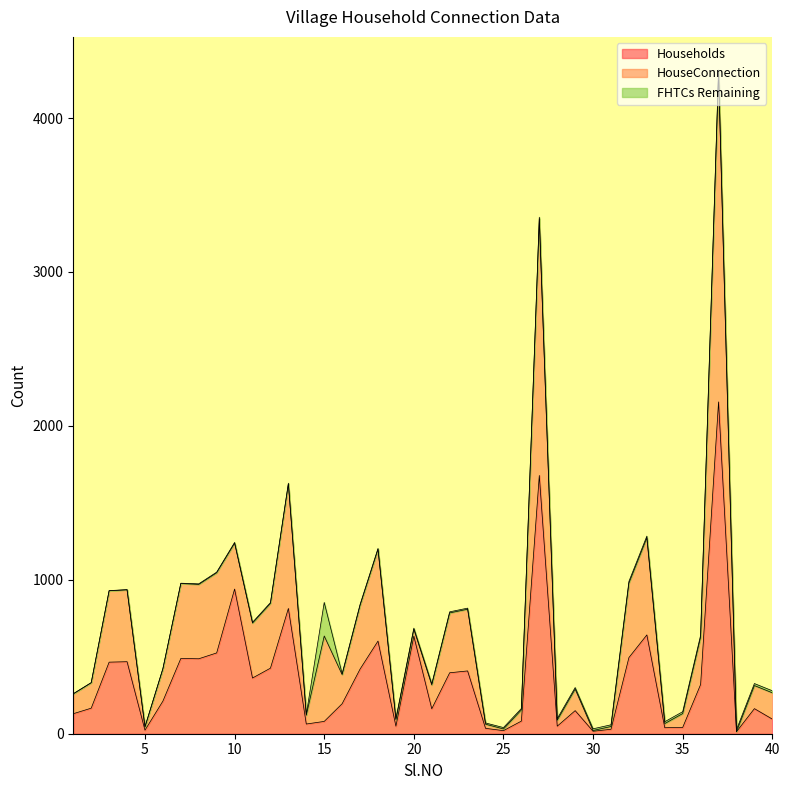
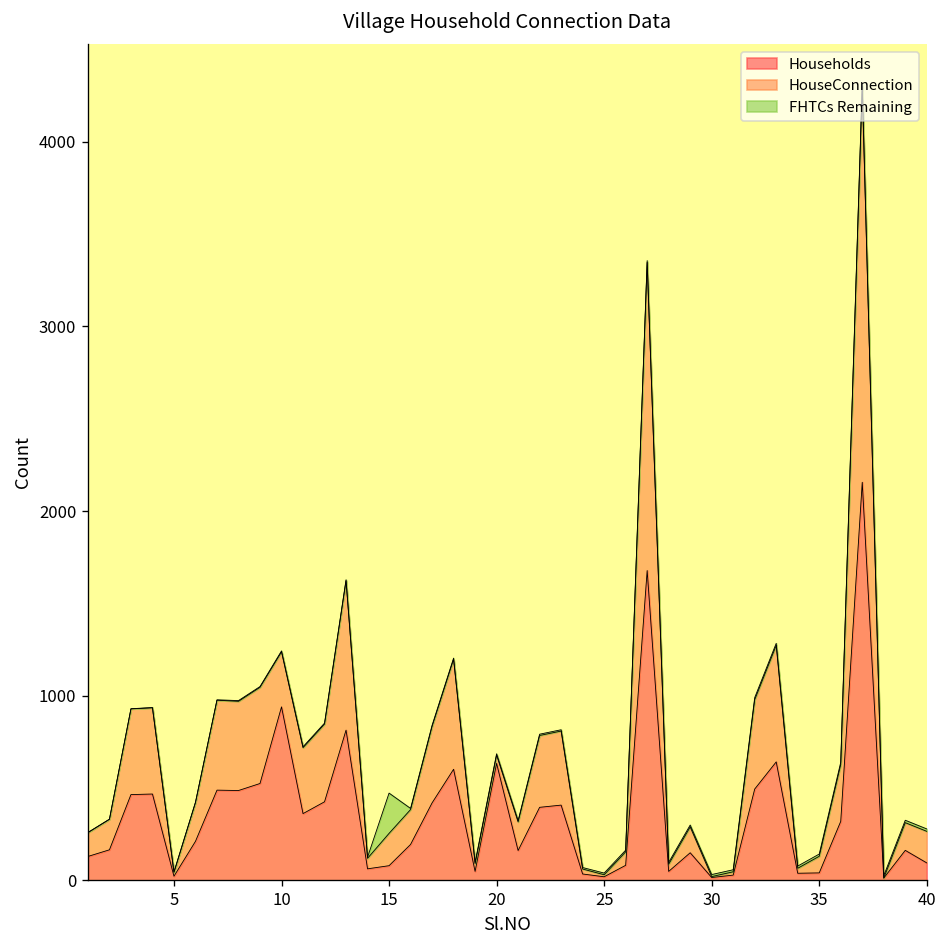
  {
    "Households": {
      "5": 20,
      "10": 940,
      "15": 80,
      "20": 630,
      "35": 40,
      "40": 100
    },
    "HouseConnection": {
-     "15": 560
+     "15": 180
    },
    "FHTCs Remaining": {
      "15": 220
    }
  }
